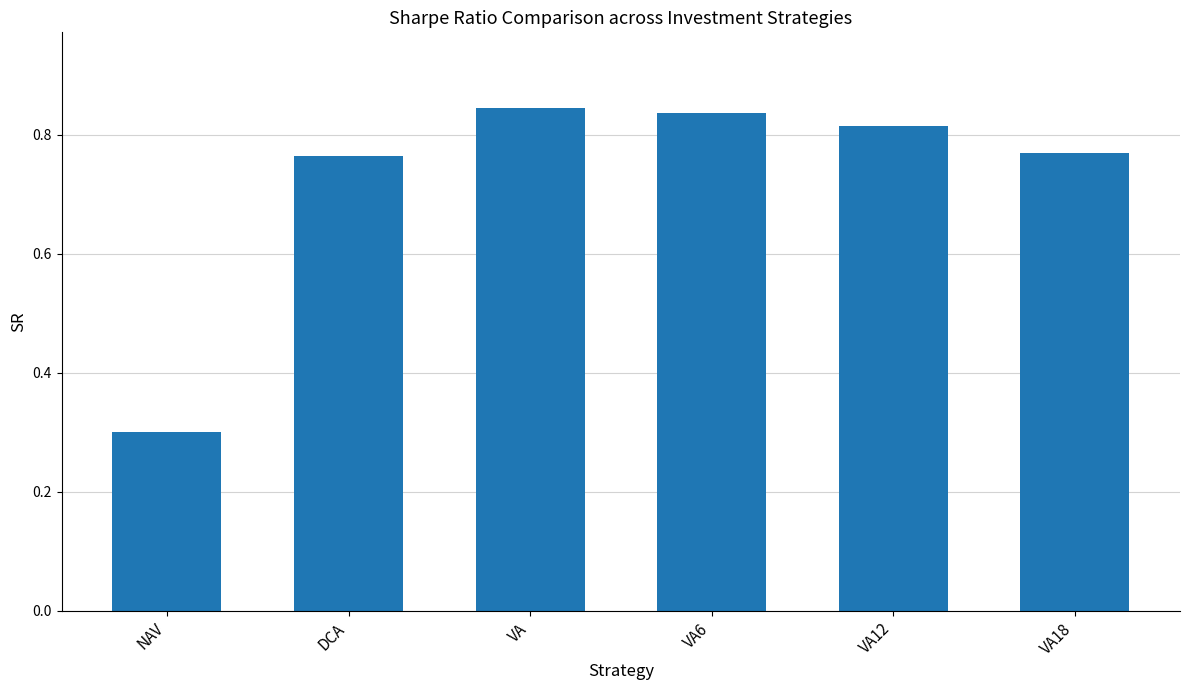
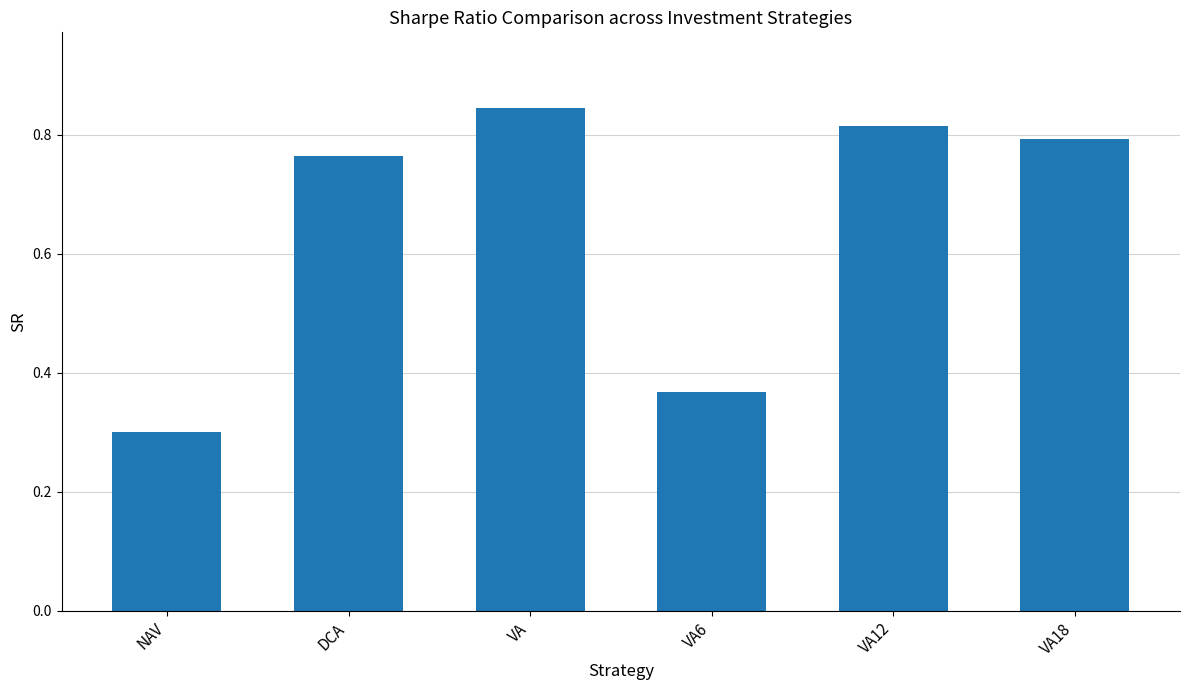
  {
    "NAV": 0.30,
    "DCA": 0.77,
    "VA": 0.85,
-   "VA6": 0.84,
+   "VA6": 0.37,
    "VA12": 0.82,
-   "VA18": 0.77
+   "VA18": 0.79
  }
